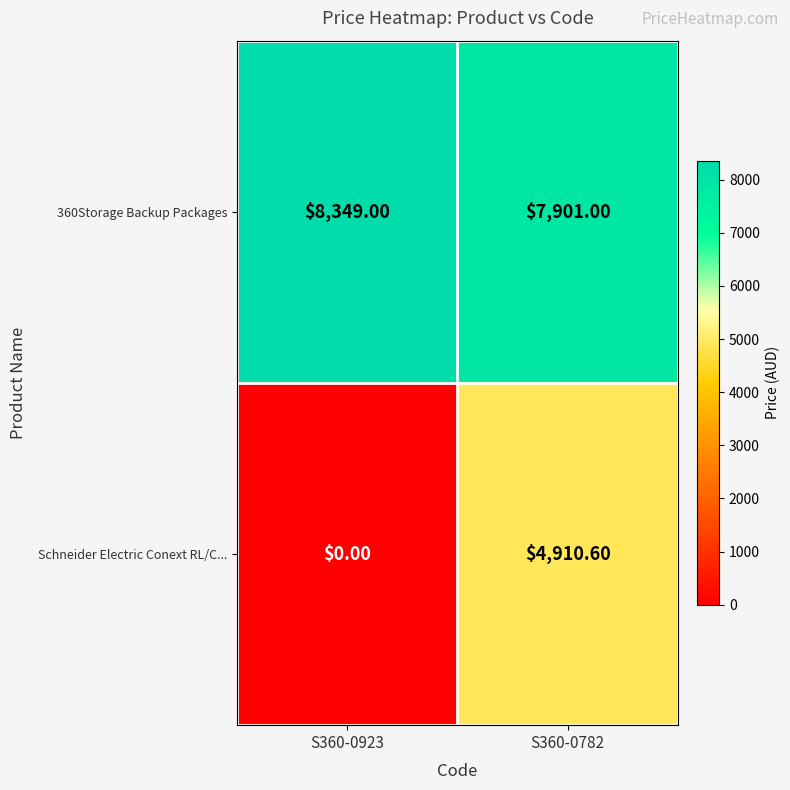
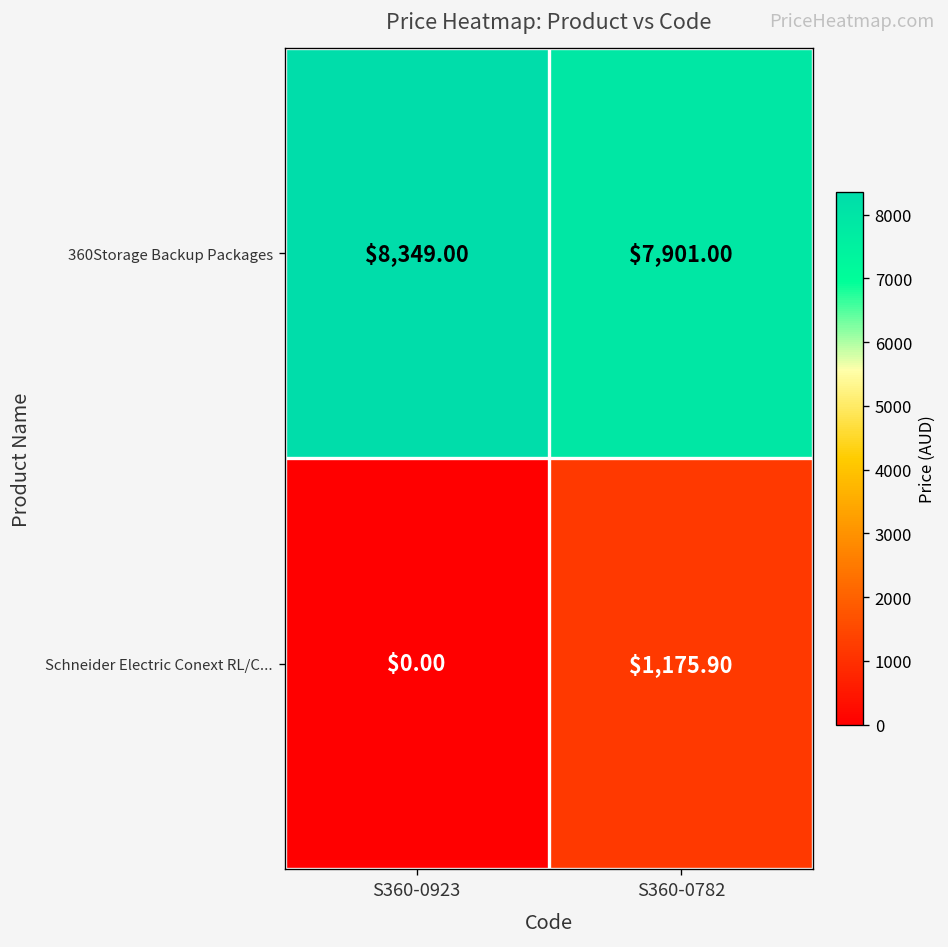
  {
    "360Storage Backup Packages": {
      "S360-0923": "$8,349.00",
      "S360-0782": "$7,901.00"
    },
    "Schneider Electric Conext RL/C...": {
      "S360-0923": "$0.00",
-     "S360-0782": "$4,910.60"
+     "S360-0782": "$1,175.90"
    }
  }
